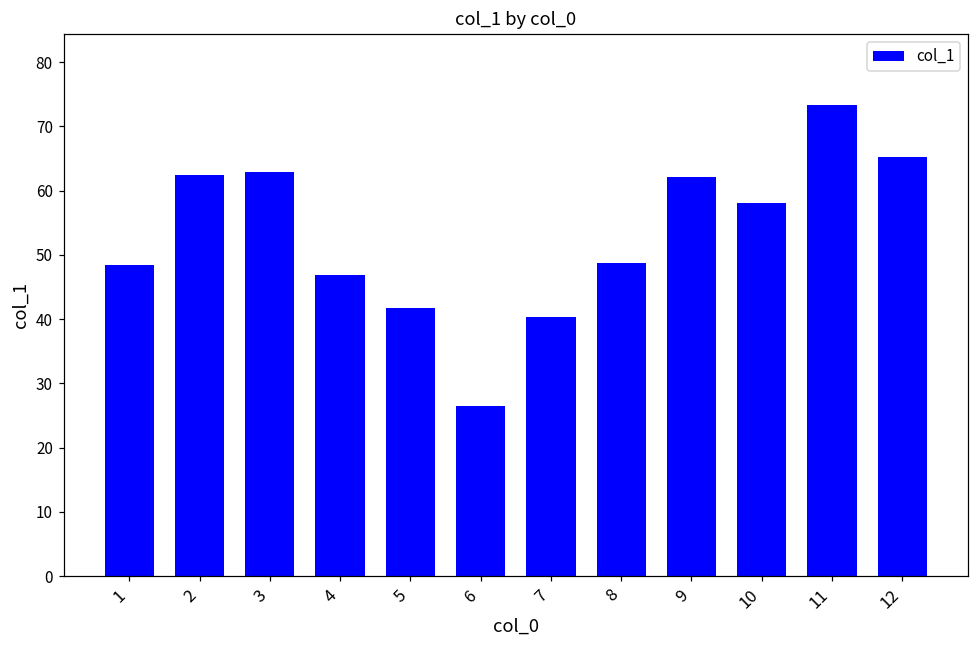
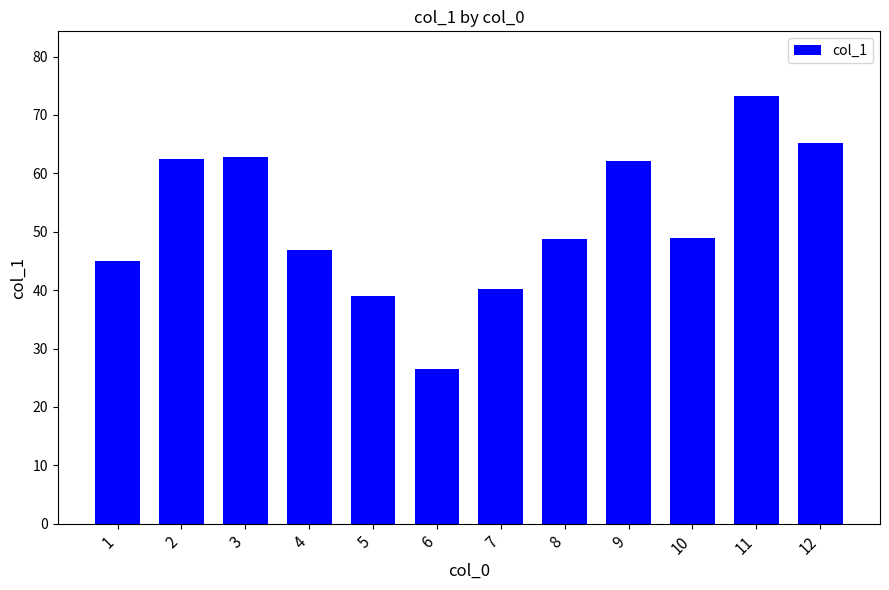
  {
-   "1": 48,
+   "1": 45,
    "2": 62,
    "3": 63,
    "4": 47,
-   "5": 42,
+   "5": 39,
    "6": 26,
    "7": 40,
    "8": 49,
    "9": 62,
-   "10": 58,
+   "10": 49,
    "11": 73,
    "12": 65
  }
